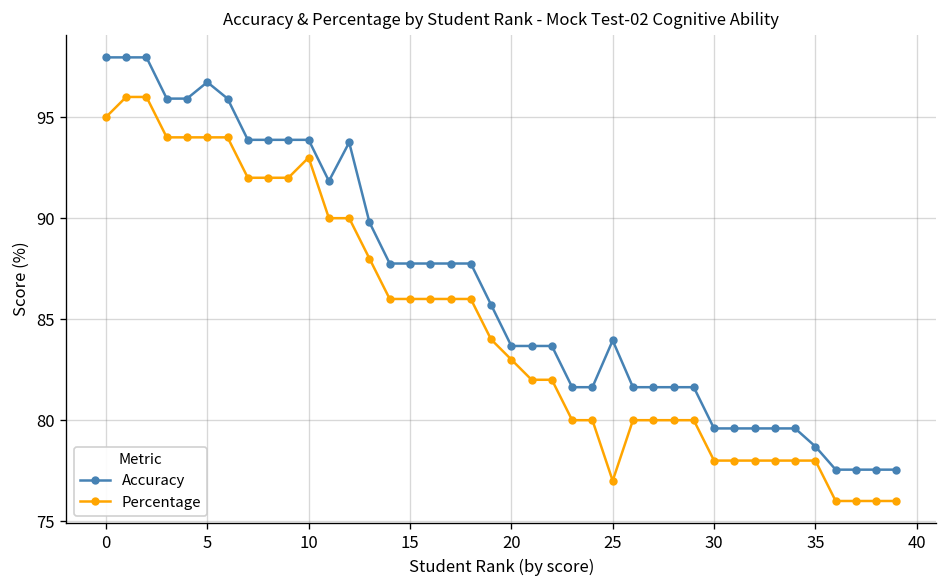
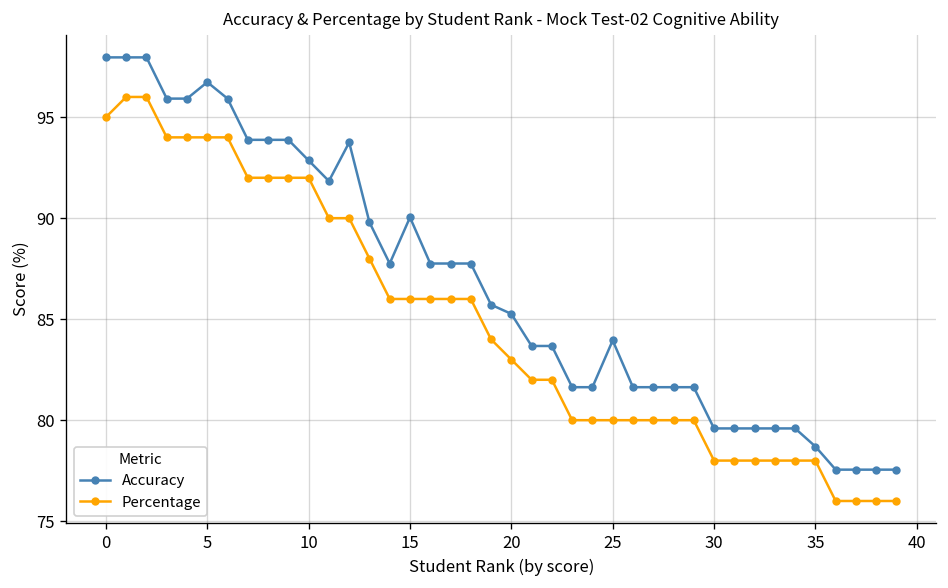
  {
    "Accuracy": {
      "0": 98.0,
      "5": 96.7,
-     "10": 93.9,
-     "15": 87.8,
-     "20": 83.7,
+     "10": 92.9,
+     "15": 90.0,
+     "20": 85.3,
      "25": 83.9,
      "30": 79.6,
      "35": 78.7
    },
    "Percentage": {
      "0": 95,
      "5": 94,
-     "10": 93,
+     "10": 92,
      "15": 86,
      "20": 83,
-     "25": 77,
+     "25": 80,
      "30": 78,
      "35": 78
    }
  }
